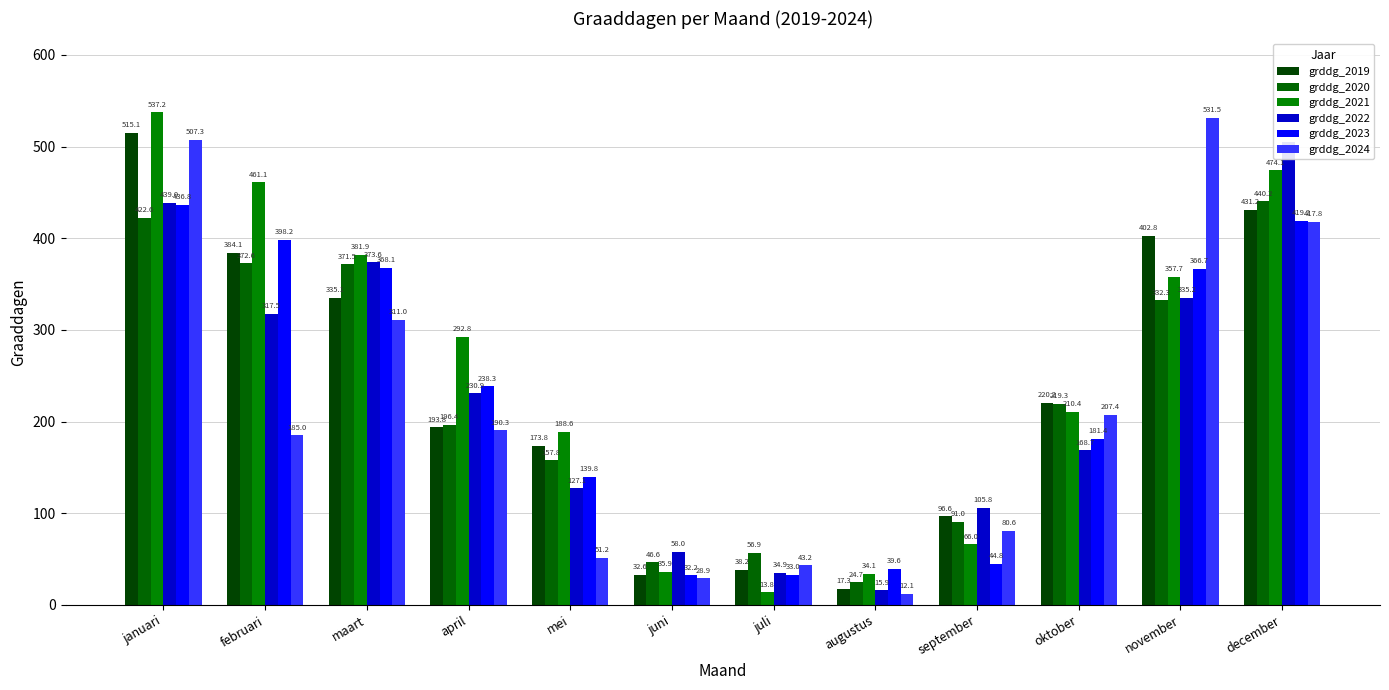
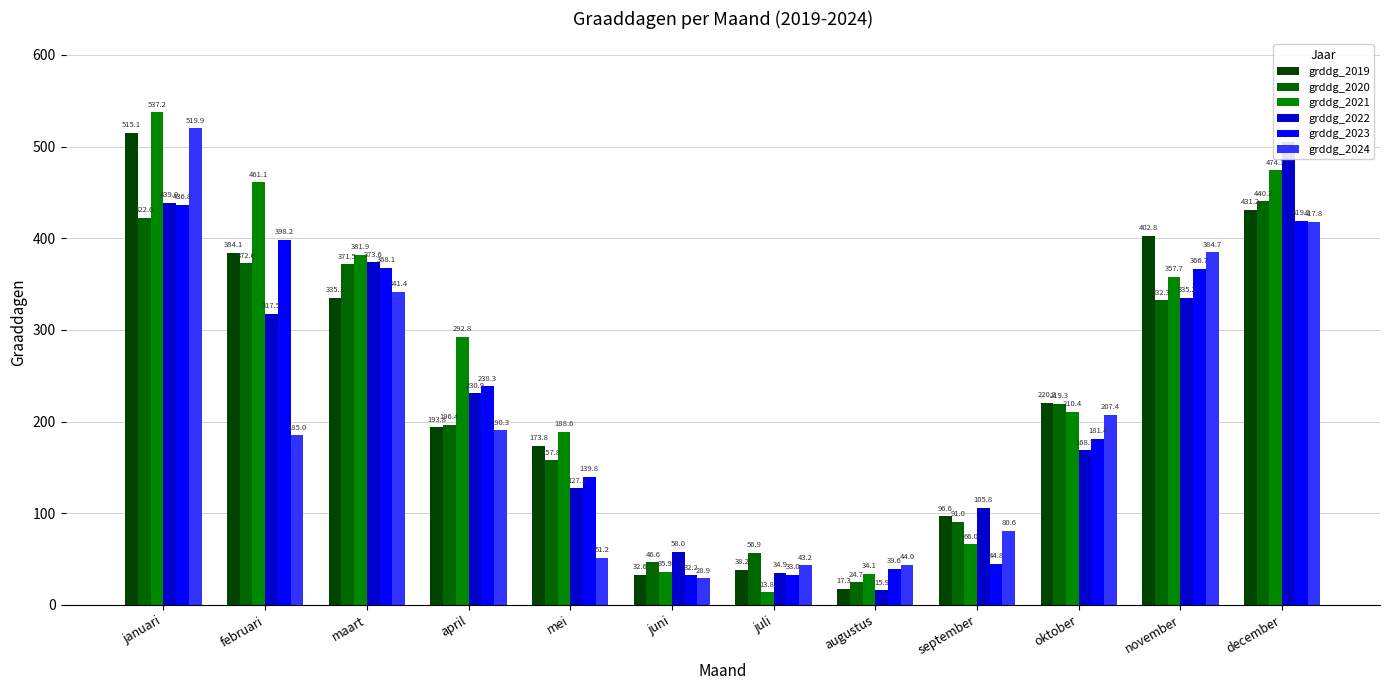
  {
    "grddg_2024": {
-     "januari": 507.3,
+     "januari": 519.9,
      "februari": 185.0,
-     "maart": 311.0,
+     "maart": 341.4,
      "april": 190.3,
      "mei": 51.2,
      "juni": 28.9,
      "juli": 43.2,
-     "augustus": 12.1,
+     "augustus": 44.0,
      "september": 80.6,
      "oktober": 207.4,
-     "november": 531.5
+     "november": 384.7
    }
  }
